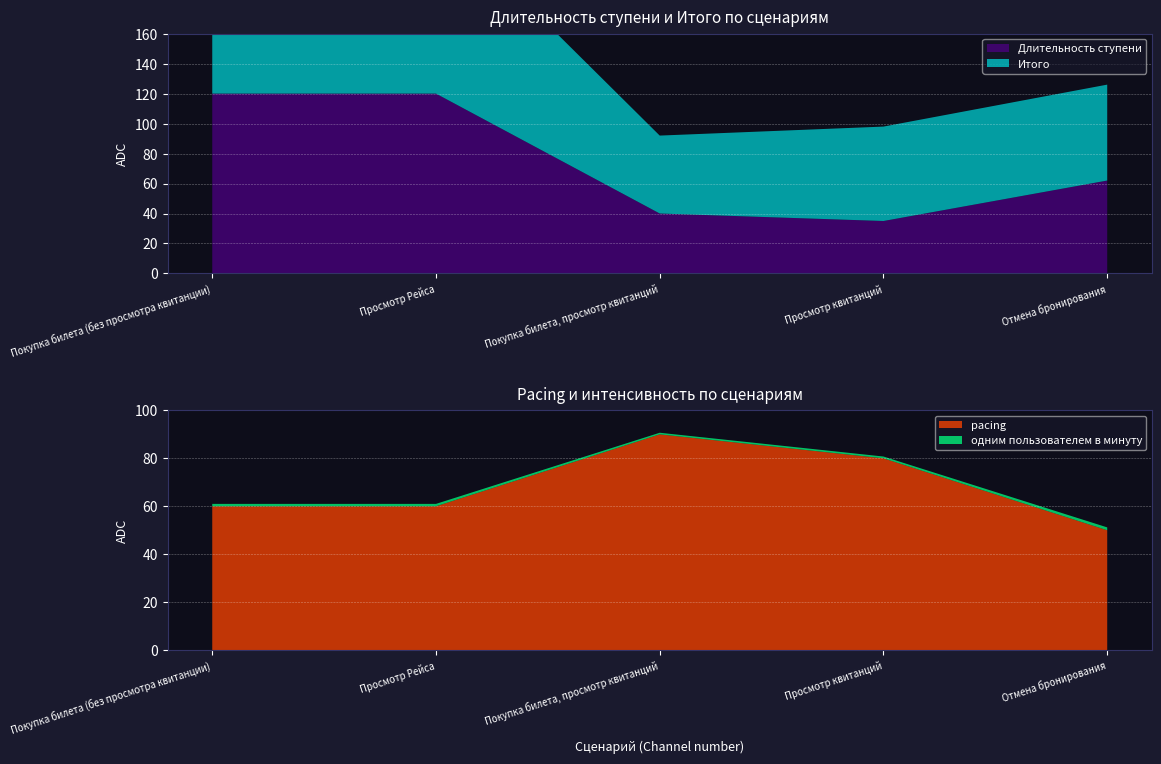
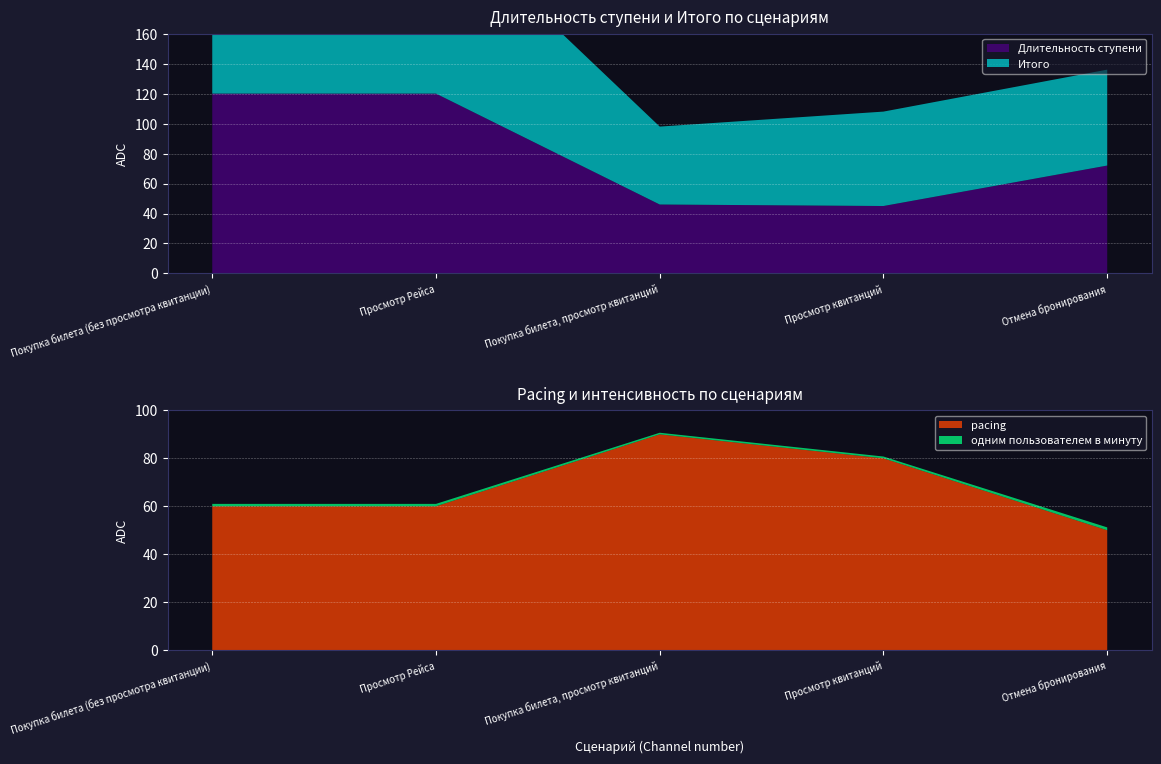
  {
    "Длительность ступени и Итого по сценариям": {
      "Длительность ступени": {
        "Покупка билета (без просмотра квитанции)": 120,
        "Просмотр Рейса": 120,
-       "Покупка билета, просмотр квитанций": 40,
-       "Просмотр квитанций": 35,
-       "Отмена бронирования": 62
+       "Покупка билета, просмотр квитанций": 46,
+       "Просмотр квитанций": 45,
+       "Отмена бронирования": 72
      },
      "Итого": {
        "Покупка билета, просмотр квитанций": 52,
        "Просмотр квитанций": 63
      }
    },
    "Pacing и интенсивность по сценариям": {
      "pacing": {
        "Отмена бронирования": 50
      },
      "одним пользователем в минуту": {
        "Отмена бронирования": 1
      }
    }
  }
